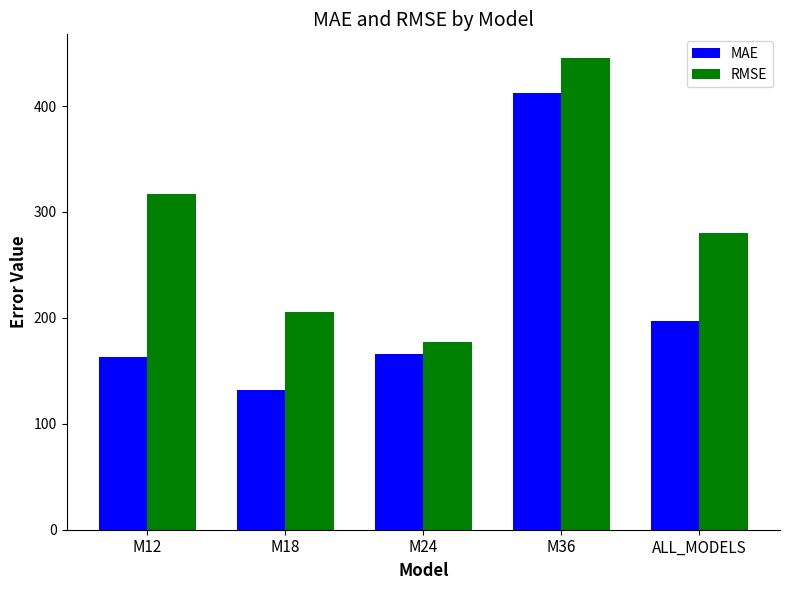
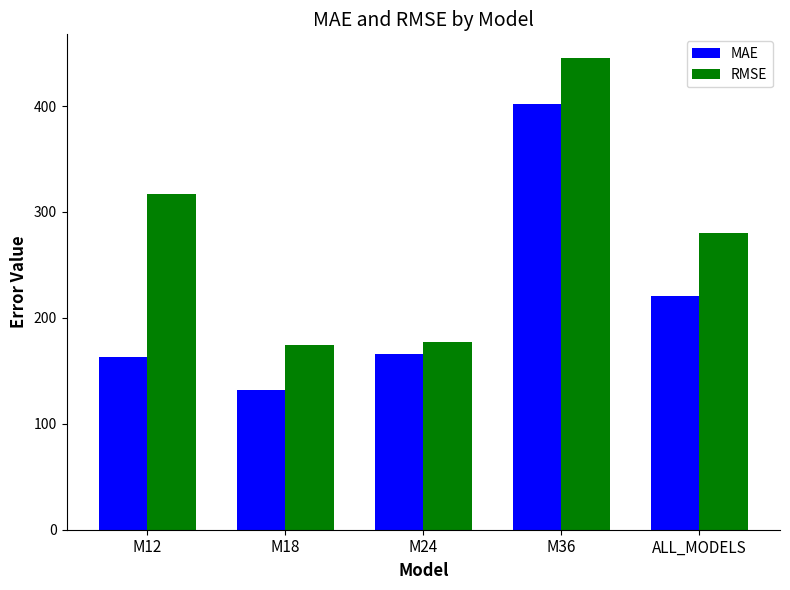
  {
    "MAE": {
      "M12": 163,
      "M18": 132,
      "M24": 166,
-     "M36": 413,
-     "ALL_MODELS": 197
+     "M36": 402,
+     "ALL_MODELS": 220
    },
    "RMSE": {
      "M12": 317,
-     "M18": 205,
+     "M18": 174,
      "M24": 177,
      "M36": 445,
      "ALL_MODELS": 280
    }
  }
